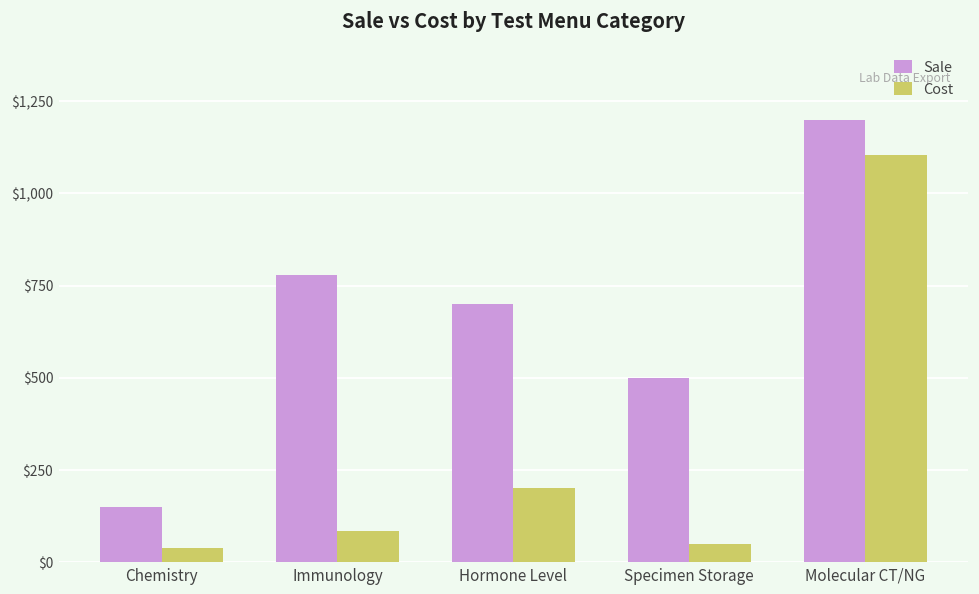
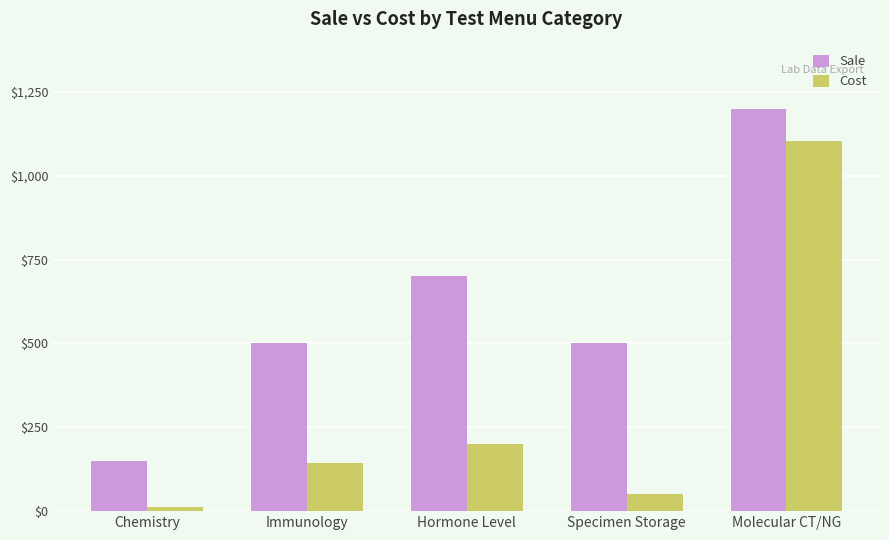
  {
    "Sale": {
      "Chemistry": "$150",
-     "Immunology": "$780",
+     "Immunology": "$500",
      "Hormone Level": "$700",
      "Specimen Storage": "$500",
      "Molecular CT/NG": "$1,200"
    },
    "Cost": {
-     "Chemistry": "$40",
-     "Immunology": "$80",
+     "Chemistry": "$10",
+     "Immunology": "$140",
      "Hormone Level": "$200",
      "Specimen Storage": "$50",
      "Molecular CT/NG": "$1,110"
    }
  }
